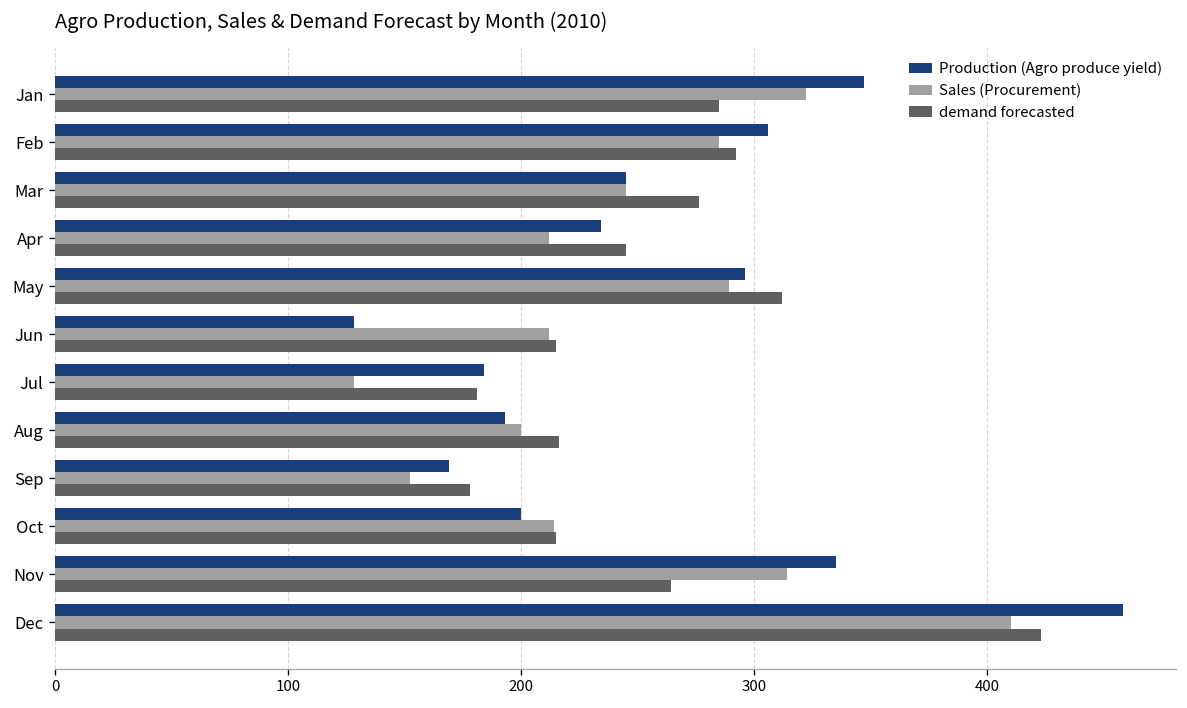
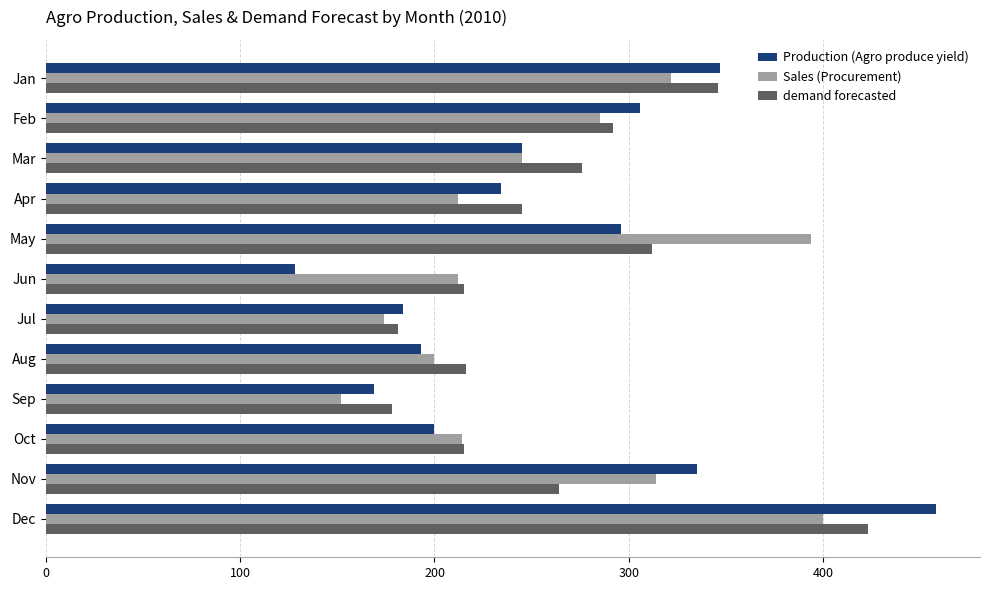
  {
    "Production (Agro produce yield)": {
      "Jan": 347,
      "Feb": 306,
      "Mar": 245,
      "Apr": 234,
      "May": 296,
      "Jun": 128,
      "Jul": 184,
      "Aug": 193,
      "Sep": 169,
      "Oct": 200,
      "Nov": 335,
      "Dec": 458
    },
    "Sales (Procurement)": {
      "Jan": 322,
      "Feb": 285,
      "Mar": 245,
      "Apr": 212,
-     "May": 289,
+     "May": 394,
      "Jun": 212,
-     "Jul": 128,
+     "Jul": 174,
      "Aug": 200,
      "Sep": 152,
      "Oct": 214,
      "Nov": 314,
-     "Dec": 410
+     "Dec": 400
    },
    "demand forecasted": {
-     "Jan": 285,
+     "Jan": 346,
      "Feb": 292,
      "Mar": 276,
      "Apr": 245,
      "May": 312,
      "Jun": 215,
      "Jul": 181,
      "Aug": 216,
      "Sep": 178,
      "Oct": 215,
      "Nov": 264,
      "Dec": 423
    }
  }
